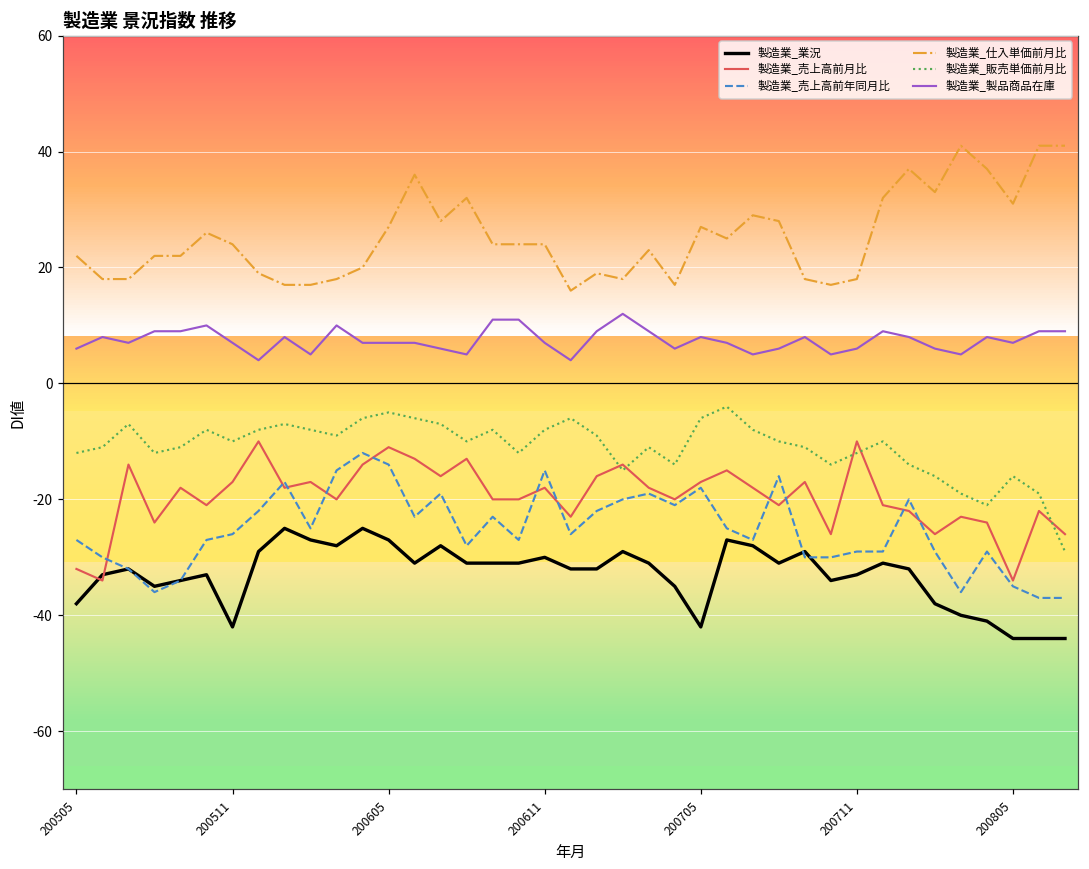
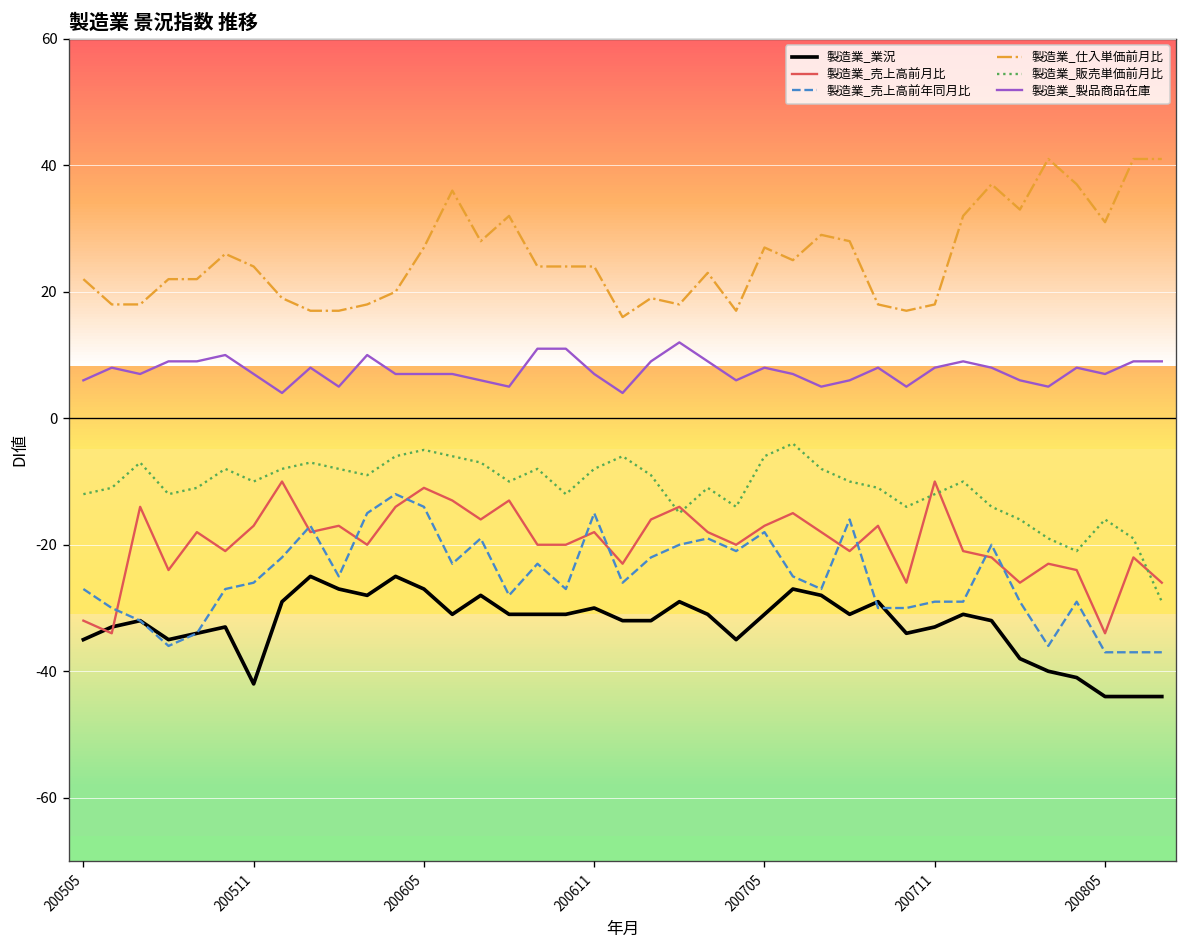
  {
    "製造業_業況": {
-     "200505": -38,
+     "200505": -35,
      "200511": -42,
      "200605": -27,
      "200611": -30,
-     "200705": -42,
+     "200705": -31,
      "200711": -33,
      "200805": -44
    },
    "製造業_売上高前月比": {
      "200505": -32,
      "200511": -17,
      "200605": -11,
      "200611": -18,
      "200705": -17,
      "200711": -10,
      "200805": -34
    },
    "製造業_売上高前年同月比": {
      "200505": -27,
      "200511": -26,
      "200605": -14,
      "200611": -15,
      "200705": -18,
      "200711": -29,
-     "200805": -35
+     "200805": -37
    },
    "製造業_仕入単価前月比": {
      "200505": 22,
      "200511": 24,
      "200605": 27,
      "200611": 24,
      "200705": 27,
      "200711": 18,
      "200805": 31
    },
    "製造業_販売単価前月比": {
      "200505": -12,
      "200511": -10,
      "200605": -5,
      "200611": -8,
      "200705": -6,
      "200711": -12,
      "200805": -16
    },
    "製造業_製品商品在庫": {
      "200505": 6,
      "200511": 7,
      "200605": 7,
      "200611": 7,
      "200705": 8,
-     "200711": 6,
+     "200711": 8,
      "200805": 7
    }
  }
